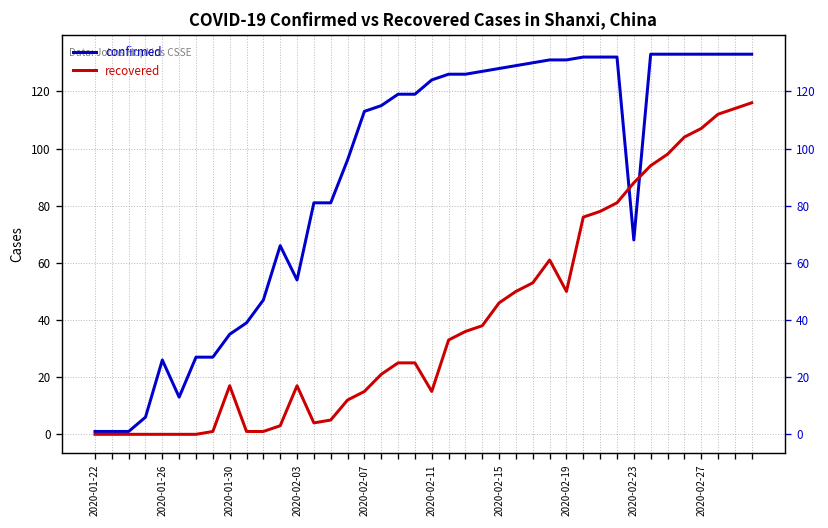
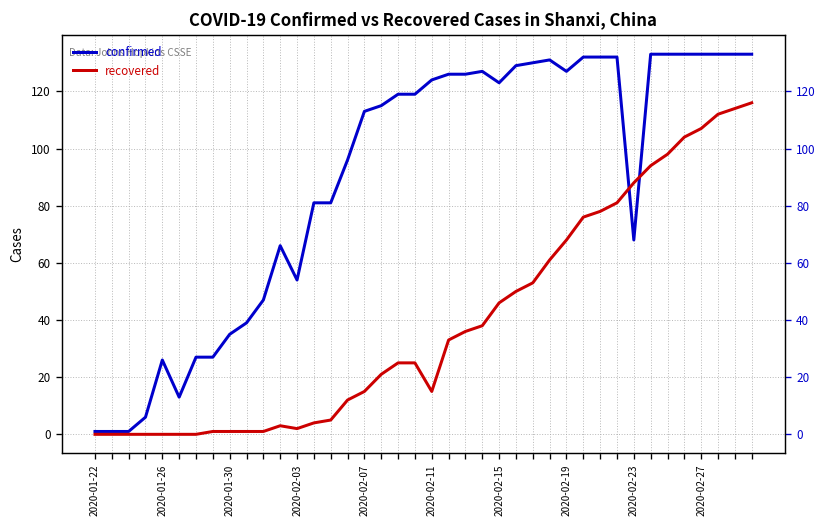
  {
    "confirmed": {
      "2020-01-26": 26,
      "2020-01-30": 35,
      "2020-02-03": 54,
      "2020-02-07": 113,
      "2020-02-11": 124,
-     "2020-02-15": 128,
-     "2020-02-19": 131,
+     "2020-02-15": 123,
+     "2020-02-19": 127,
      "2020-02-23": 68,
      "2020-02-27": 133
    },
    "recovered": {
      "2020-01-26": 0,
-     "2020-01-30": 17,
-     "2020-02-03": 17,
+     "2020-01-30": 1,
+     "2020-02-03": 2,
      "2020-02-07": 15,
      "2020-02-11": 15,
      "2020-02-15": 46,
-     "2020-02-19": 50,
+     "2020-02-19": 68,
      "2020-02-23": 88,
      "2020-02-27": 107
    }
  }
